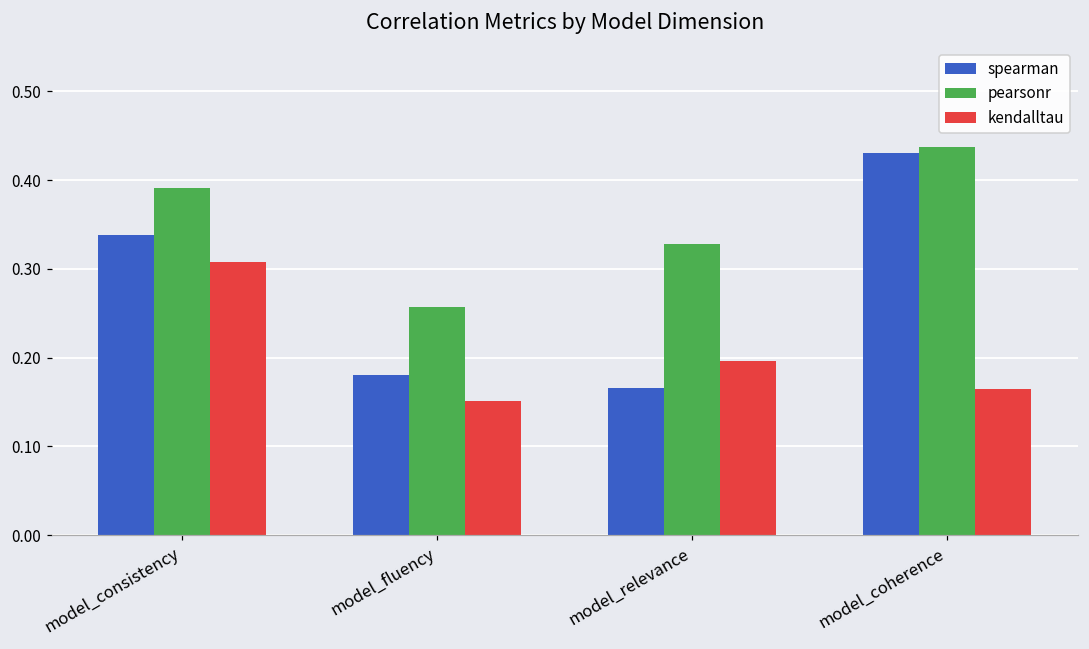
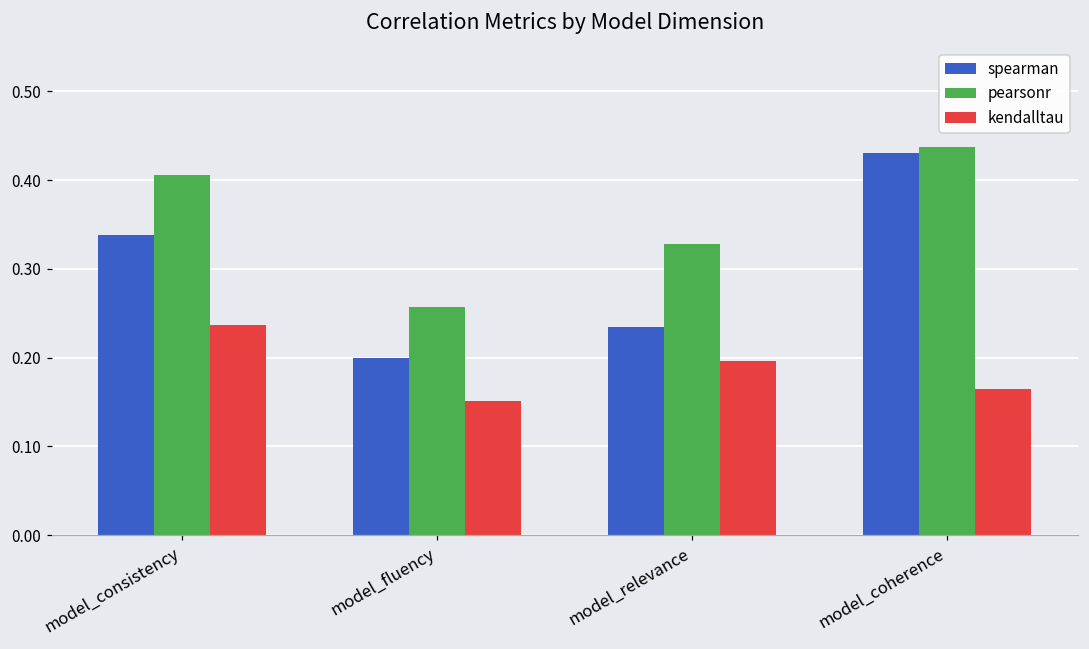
  {
    "spearman": {
      "model_consistency": 0.34,
-     "model_fluency": 0.18,
-     "model_relevance": 0.17,
+     "model_fluency": 0.20,
+     "model_relevance": 0.23,
      "model_coherence": 0.43
    },
    "pearsonr": {
-     "model_consistency": 0.39,
+     "model_consistency": 0.41,
      "model_fluency": 0.26,
      "model_relevance": 0.33,
      "model_coherence": 0.44
    },
    "kendalltau": {
-     "model_consistency": 0.31,
+     "model_consistency": 0.24,
      "model_fluency": 0.15,
      "model_relevance": 0.20,
      "model_coherence": 0.16
    }
  }
